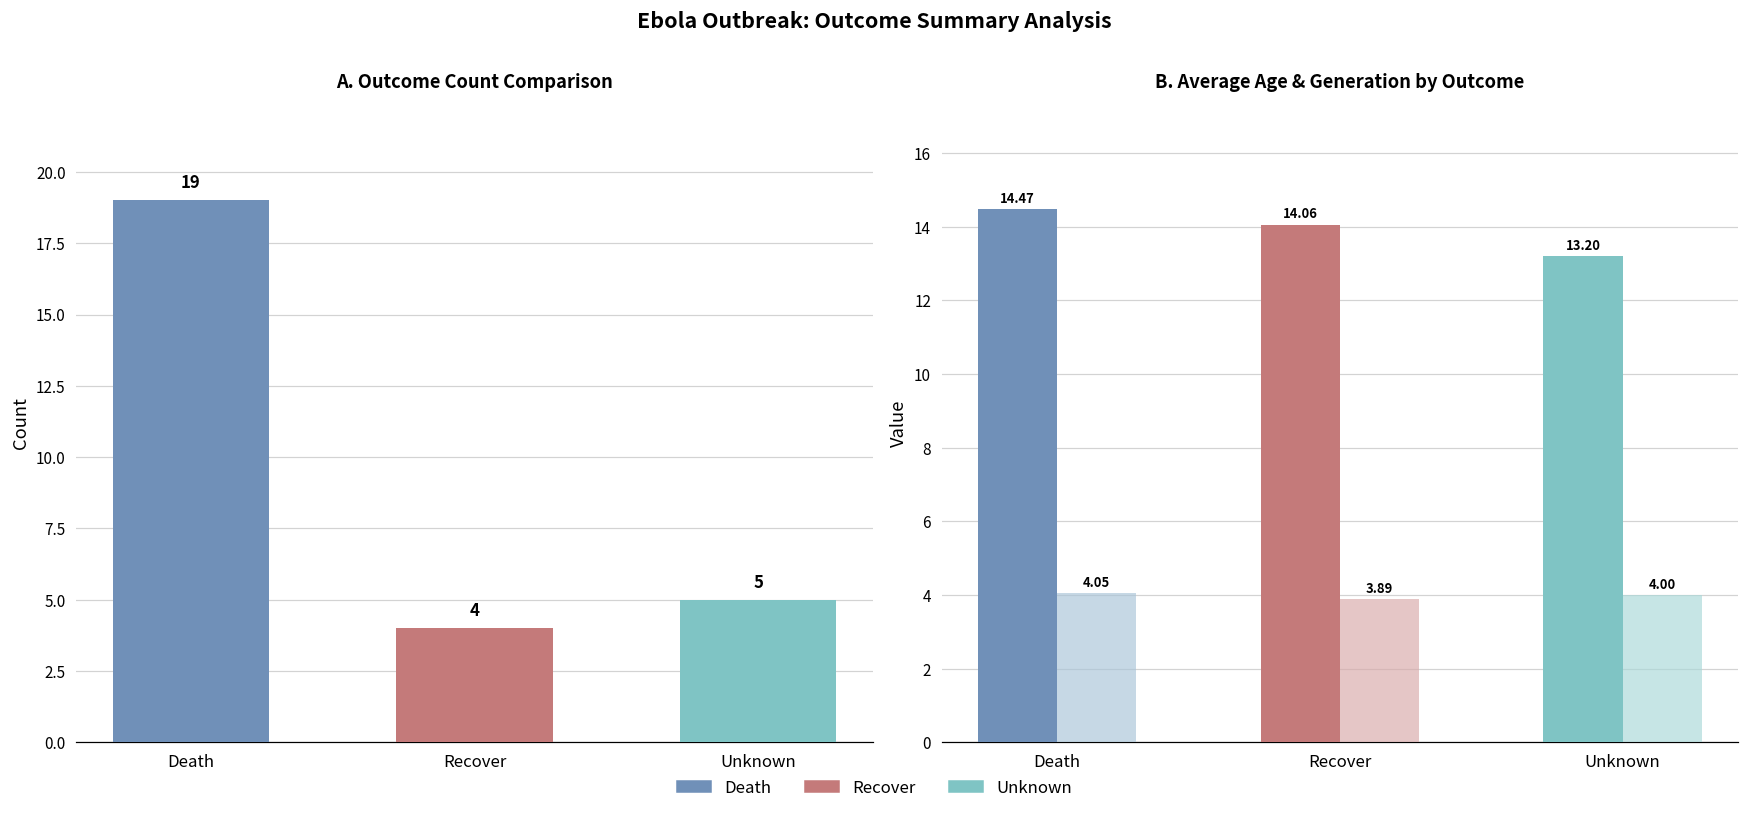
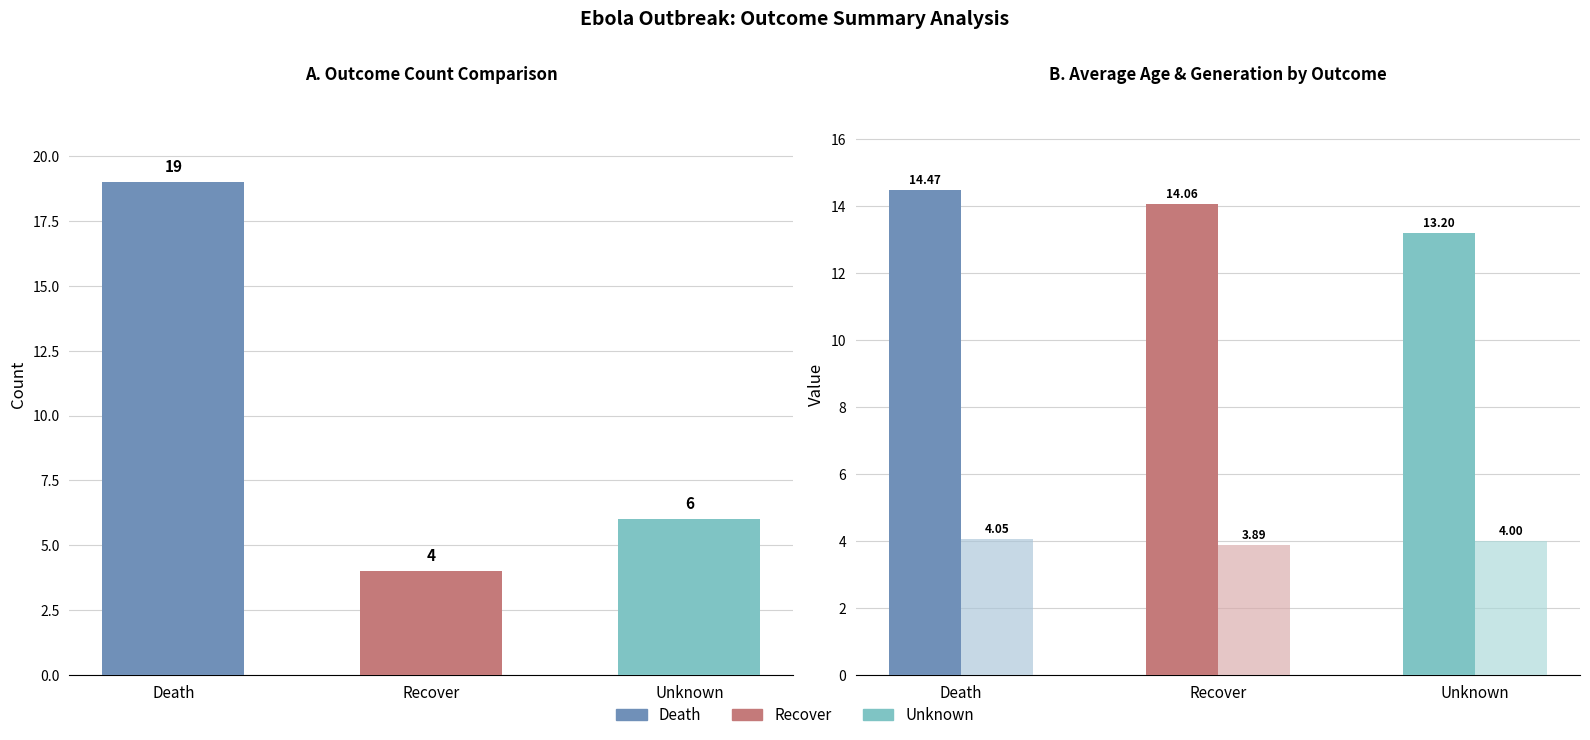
  {
    "A. Outcome Count Comparison": {
      "Death": 19,
      "Recover": 4,
-     "Unknown": 5
+     "Unknown": 6
    }
  }
